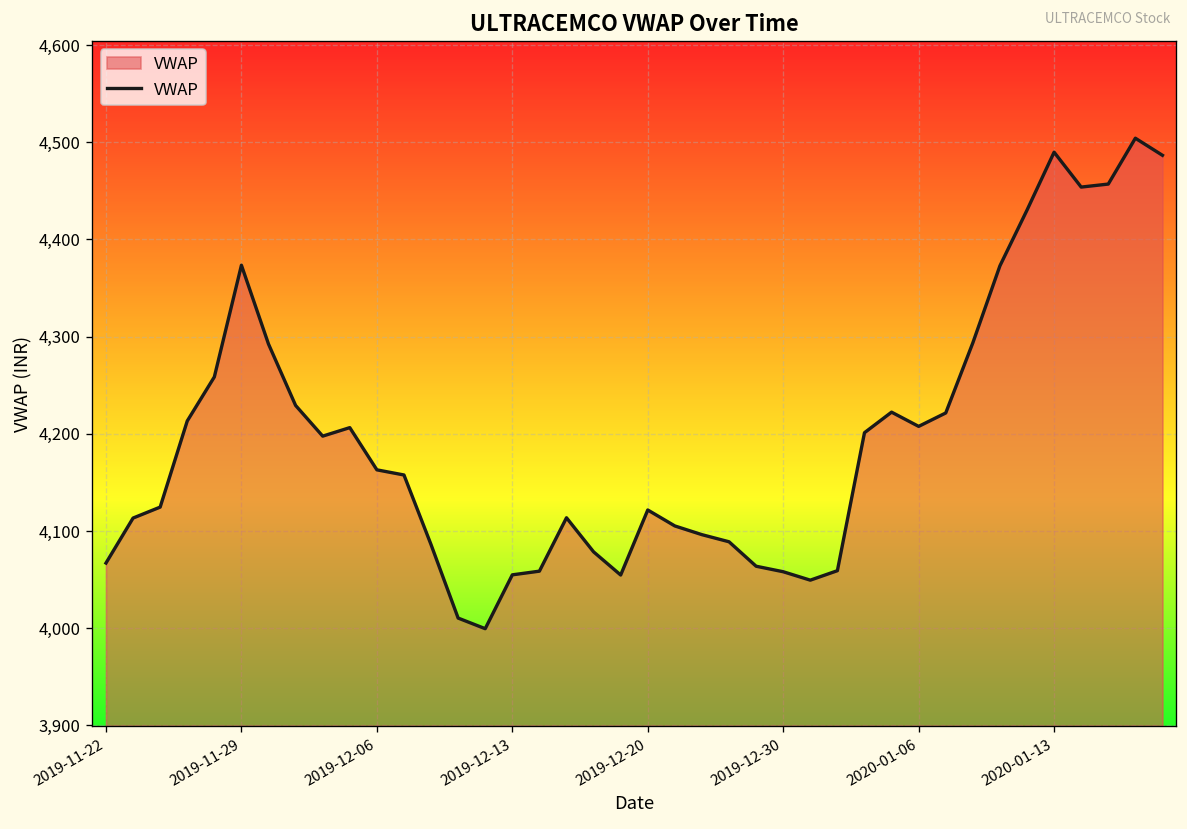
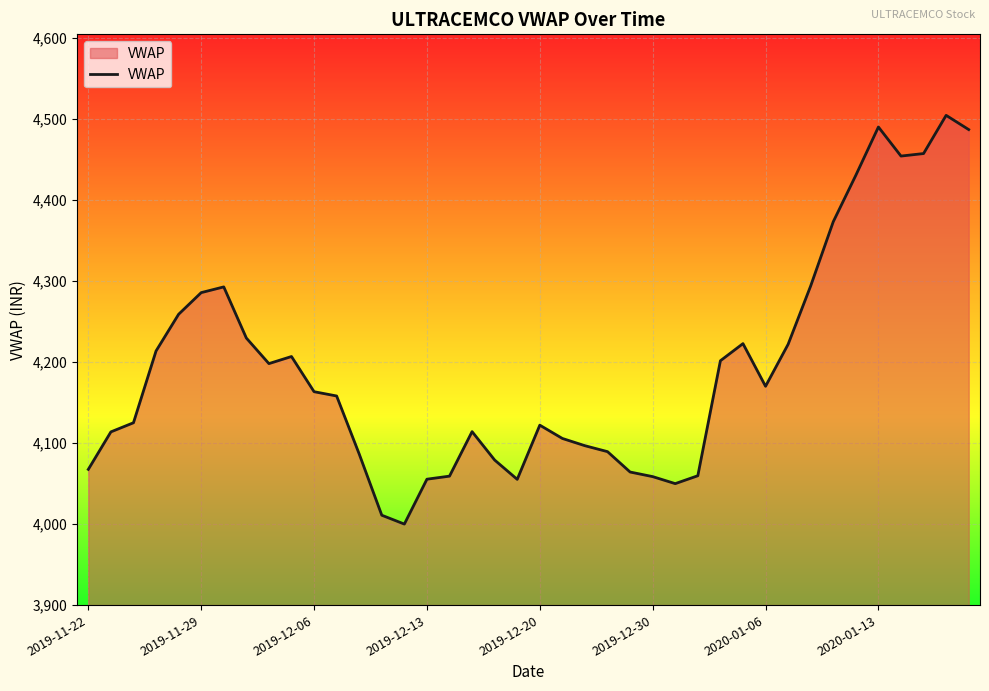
  {
    "2019-11-22": "4,070",
-   "2019-11-29": "4,370",
+   "2019-11-29": "4,290",
    "2019-12-06": "4,160",
    "2019-12-13": "4,050",
    "2019-12-20": "4,120",
    "2019-12-30": "4,060",
-   "2020-01-06": "4,210",
+   "2020-01-06": "4,170",
    "2020-01-13": "4,490"
  }
